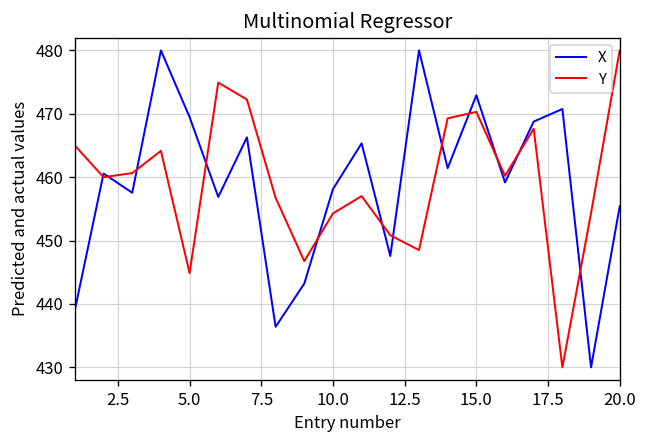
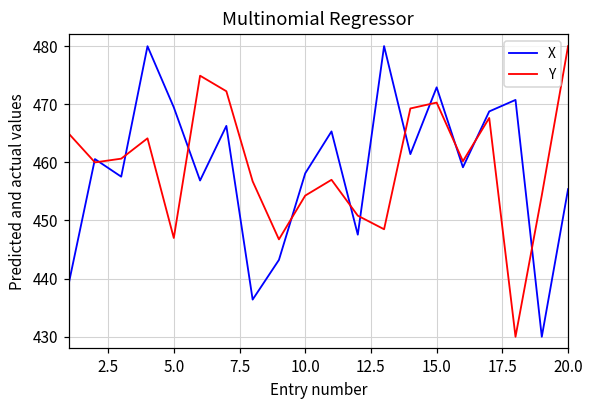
  {
    "X": {
      "5.0": 469,
      "10.0": 458,
      "15.0": 473,
      "20.0": 455
    },
    "Y": {
-     "5.0": 445,
+     "5.0": 447,
      "10.0": 454,
      "15.0": 470,
      "20.0": 480
    }
  }
